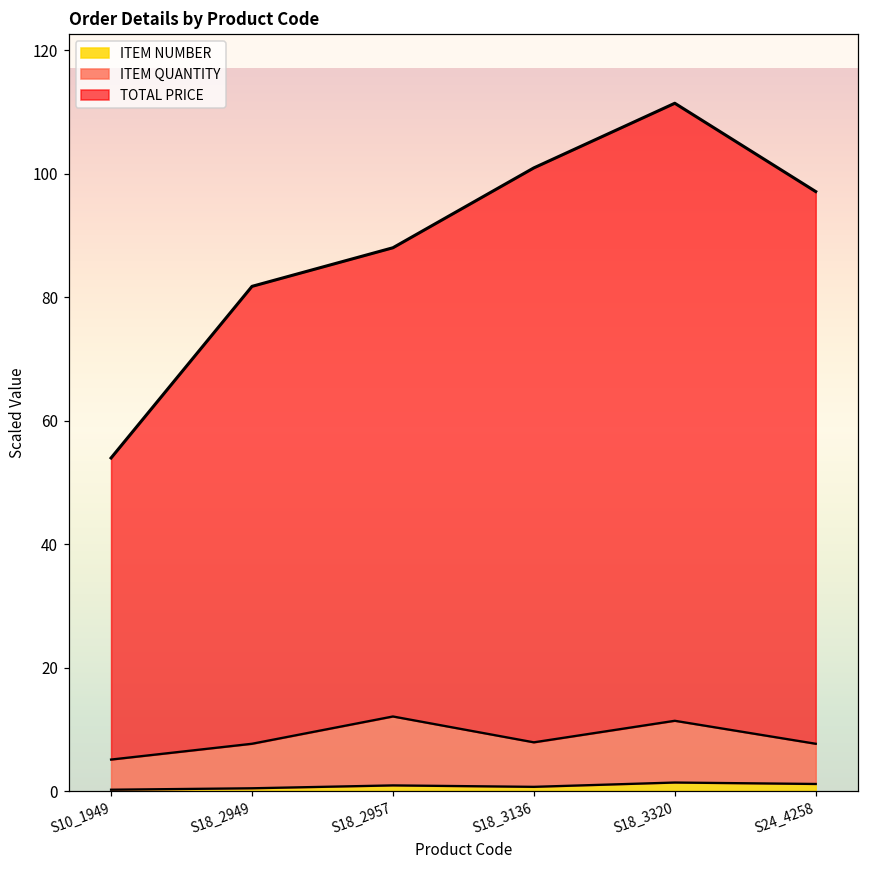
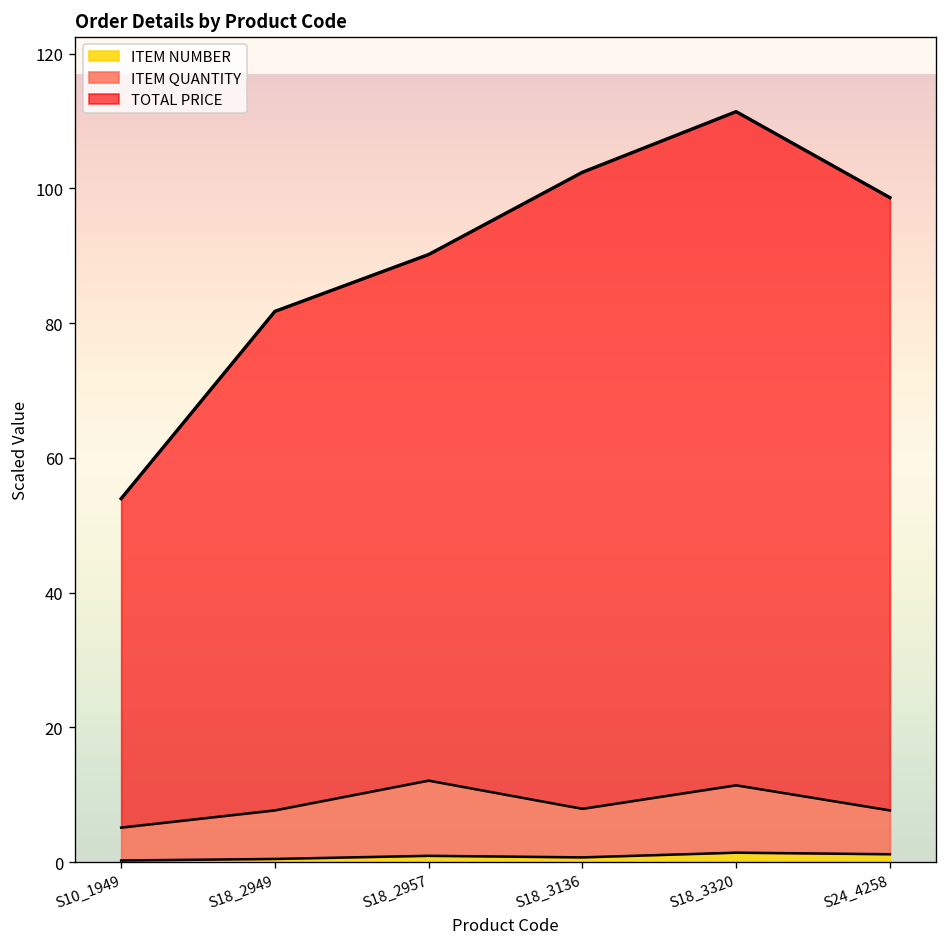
  {
    "ITEM NUMBER": {
      "S10_1949": 0,
      "S18_2949": 0,
      "S18_2957": 1,
      "S18_3136": 1,
      "S18_3320": 1,
      "S24_4258": 1
    },
    "ITEM QUANTITY": {
      "S10_1949": 5,
      "S18_2949": 7,
      "S18_2957": 11,
      "S18_3136": 7,
      "S18_3320": 10,
      "S24_4258": 7
    },
    "TOTAL PRICE": {
      "S10_1949": 49,
      "S18_2949": 74,
-     "S18_2957": 76,
-     "S18_3136": 93,
+     "S18_2957": 78,
+     "S18_3136": 94,
      "S18_3320": 100,
-     "S24_4258": 89
+     "S24_4258": 91
    }
  }
